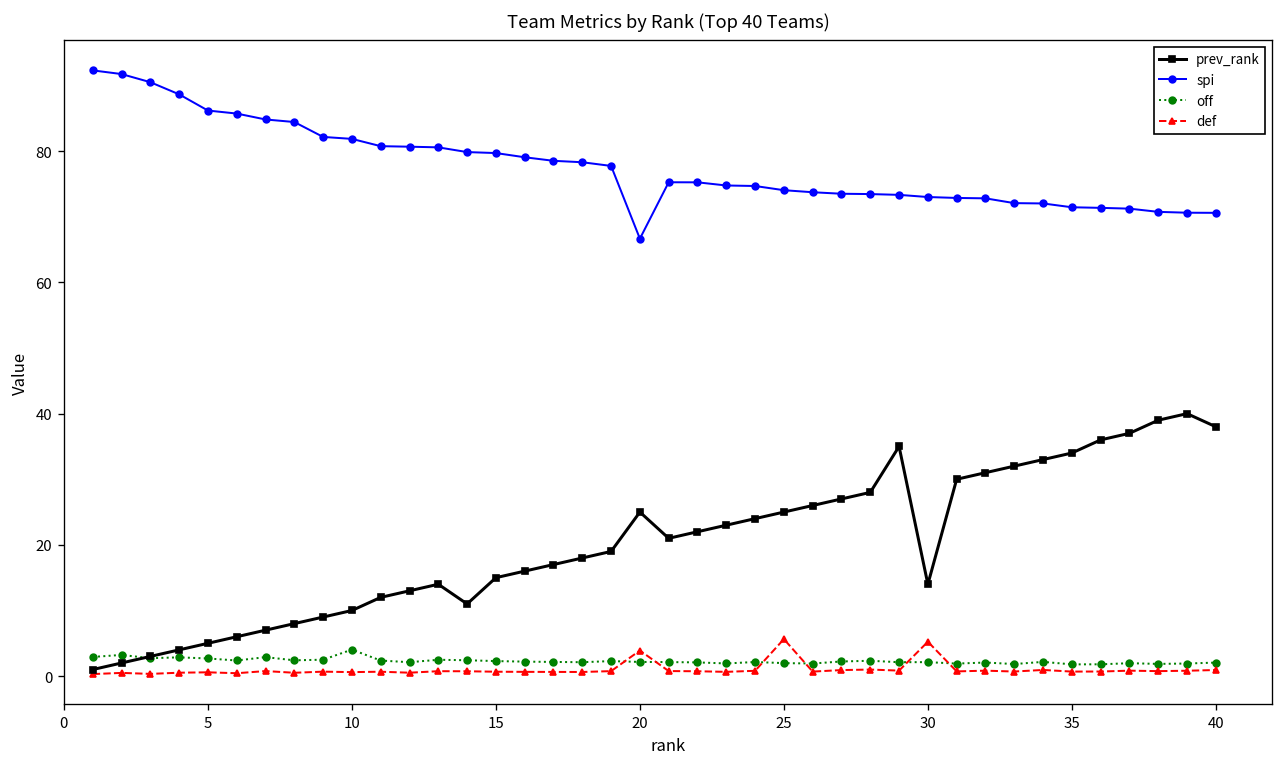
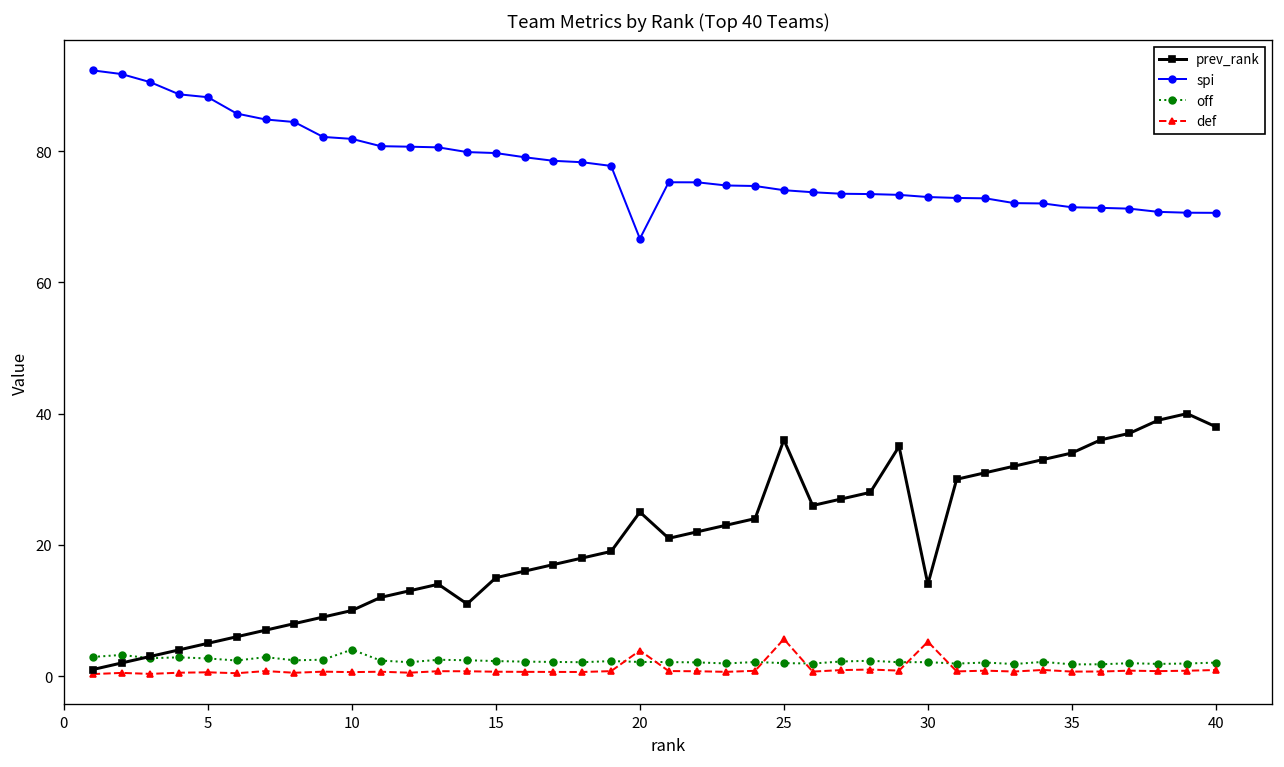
  {
    "prev_rank": {
      "5": 5,
      "10": 10,
      "15": 15,
      "20": 25,
-     "25": 25,
+     "25": 36,
      "30": 14,
      "35": 34,
      "40": 38
    },
    "spi": {
-     "5": 86,
+     "5": 88,
      "10": 82,
      "15": 80,
      "20": 67,
      "25": 74,
      "30": 73,
      "35": 71,
      "40": 71
    },
    "off": {
      "5": 3,
      "10": 4,
      "15": 2,
      "20": 2,
      "25": 2,
      "30": 2,
      "35": 2,
      "40": 2
    },
    "def": {
      "5": 1,
      "10": 1,
      "15": 1,
      "20": 4,
      "25": 6,
      "30": 5,
      "35": 1,
      "40": 1
    }
  }
